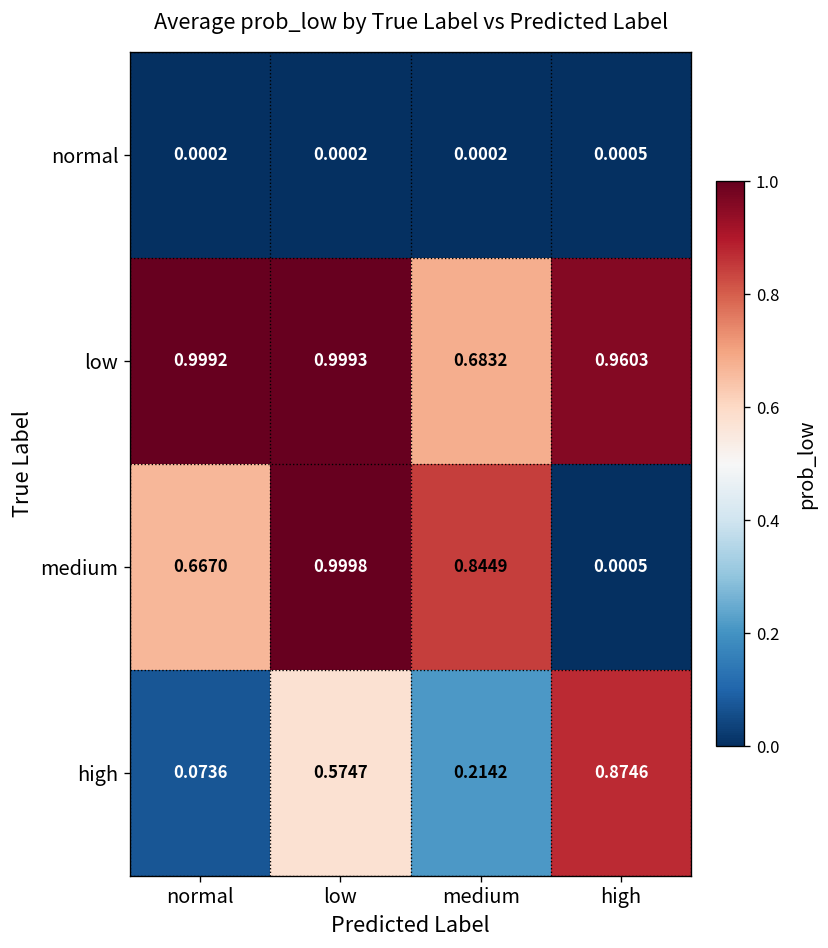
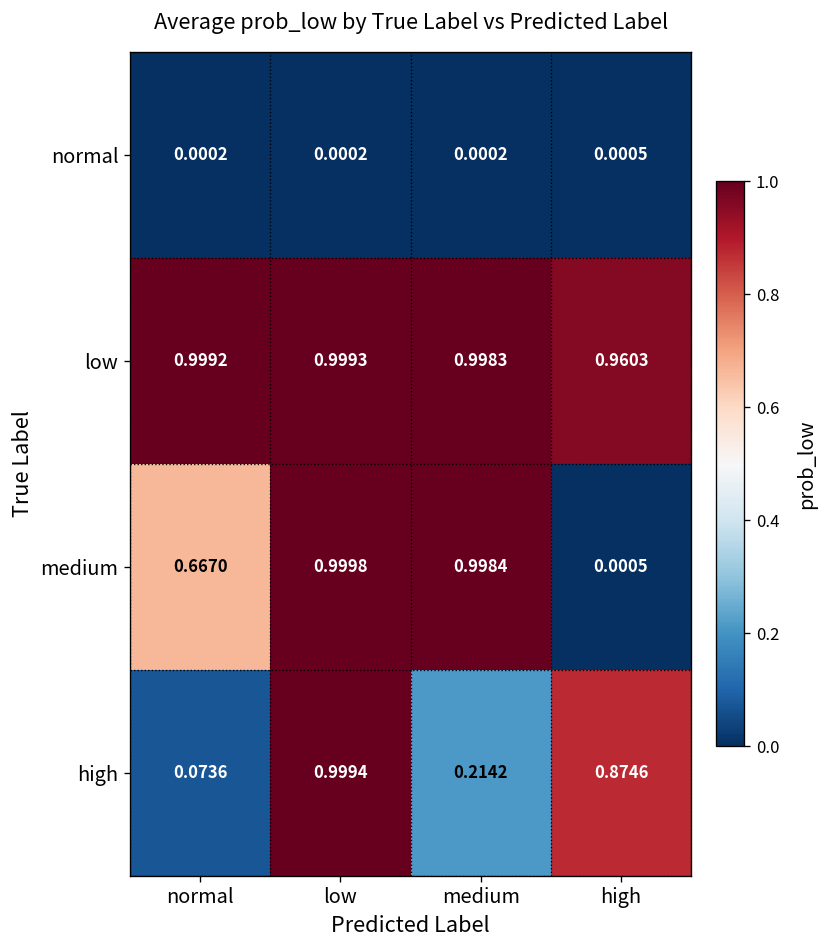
  {
    "normal": {
      "normal": 0.0002,
      "low": 0.0002,
      "medium": 0.0002,
      "high": 0.0005
    },
    "low": {
      "normal": 0.9992,
      "low": 0.9993,
-     "medium": 0.6832,
+     "medium": 0.9983,
      "high": 0.9603
    },
    "medium": {
      "normal": 0.6670,
      "low": 0.9998,
-     "medium": 0.8449,
+     "medium": 0.9984,
      "high": 0.0005
    },
    "high": {
      "normal": 0.0736,
-     "low": 0.5747,
+     "low": 0.9994,
      "medium": 0.2142,
      "high": 0.8746
    }
  }
